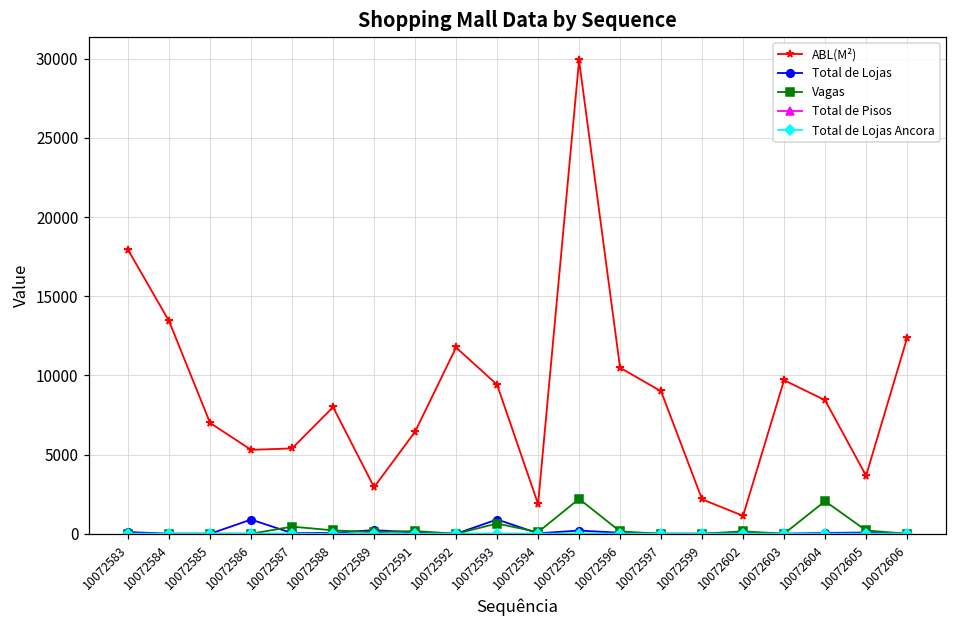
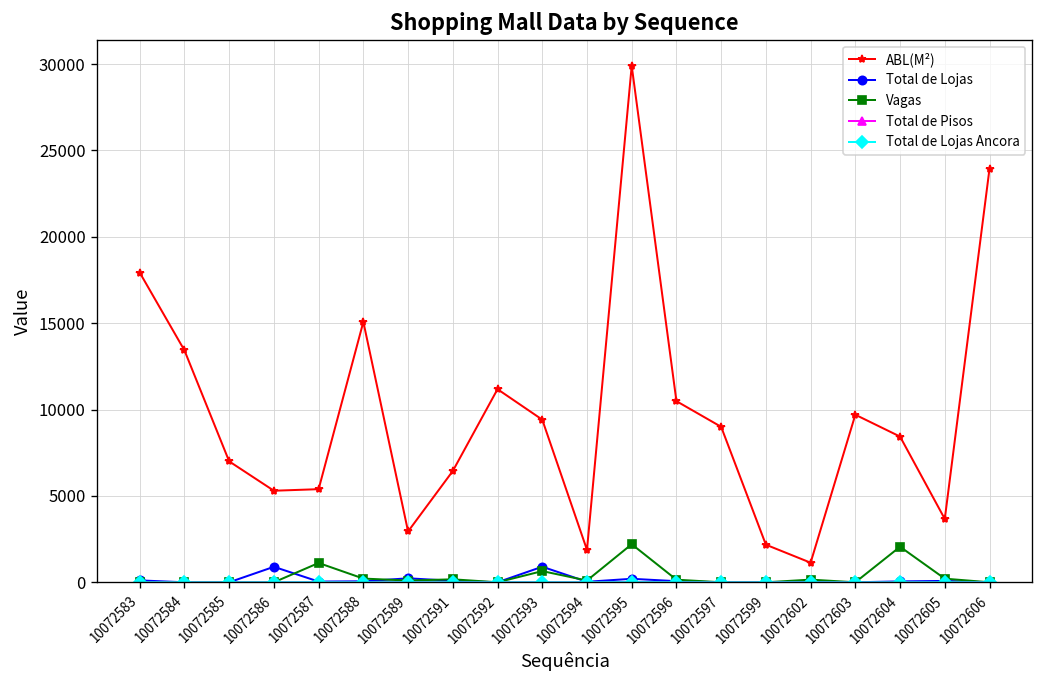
  {
    "ABL(M²)": {
      "10072583": 17900,
      "10072584": 13400,
      "10072585": 7000,
      "10072586": 5300,
      "10072587": 5400,
-     "10072588": 8000,
+     "10072588": 15100,
      "10072589": 2900,
      "10072591": 6400,
-     "10072592": 11800,
+     "10072592": 11200,
      "10072593": 9400,
      "10072594": 1900,
      "10072595": 29900,
      "10072596": 10500,
      "10072597": 9000,
      "10072599": 2200,
      "10072602": 1100,
      "10072603": 9700,
      "10072604": 8400,
      "10072605": 3700,
-     "10072606": 12400
+     "10072606": 23900
    },
    "Total de Lojas": {
      "10072586": 900,
      "10072593": 900,
      "10072595": 200
    },
    "Vagas": {
-     "10072587": 500,
+     "10072587": 1100,
      "10072593": 600,
      "10072595": 2200,
      "10072604": 2100
    },
    "Total de Lojas Ancora": {
      "10072593": 0,
      "10072595": 0
    }
  }
